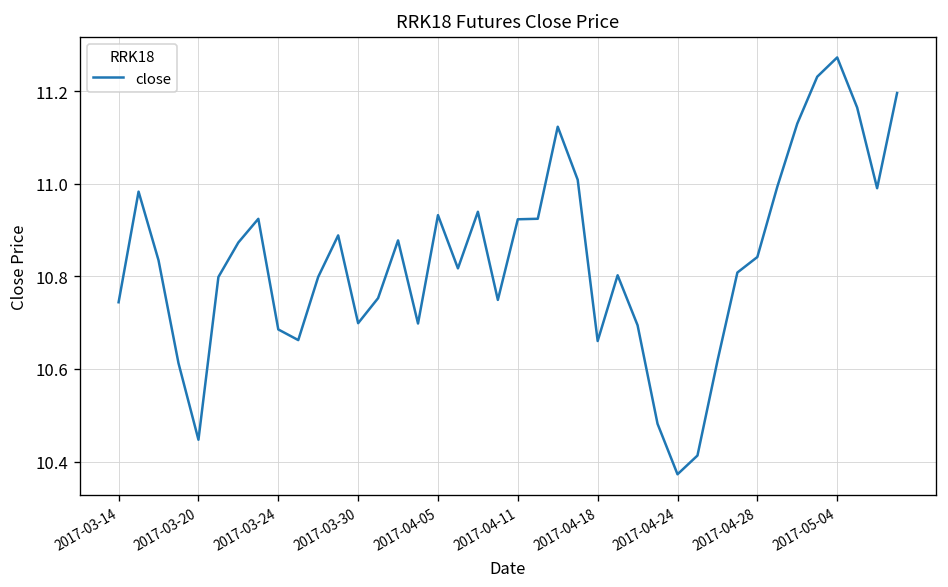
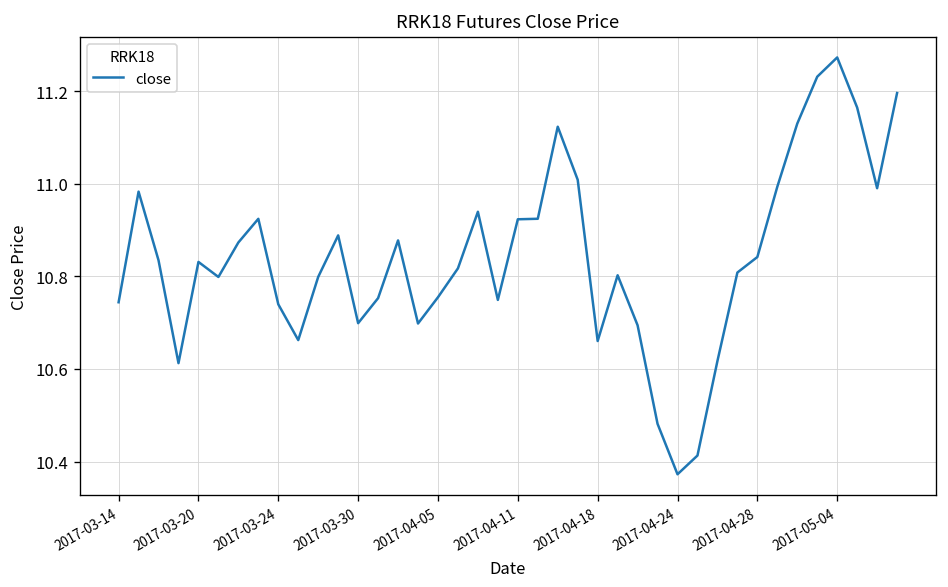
  {
    "2017-03-14": 10.74,
-   "2017-03-20": 10.45,
-   "2017-03-24": 10.69,
+   "2017-03-20": 10.83,
+   "2017-03-24": 10.74,
    "2017-03-30": 10.70,
-   "2017-04-05": 10.93,
+   "2017-04-05": 10.75,
    "2017-04-11": 10.92,
    "2017-04-18": 10.66,
    "2017-04-24": 10.37,
    "2017-04-28": 10.84,
    "2017-05-04": 11.27
  }
